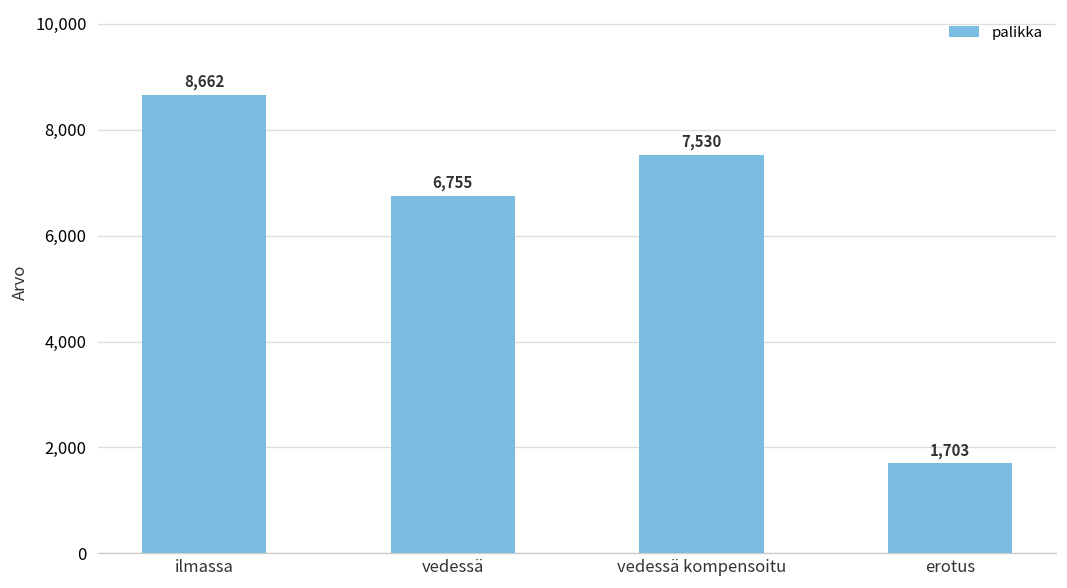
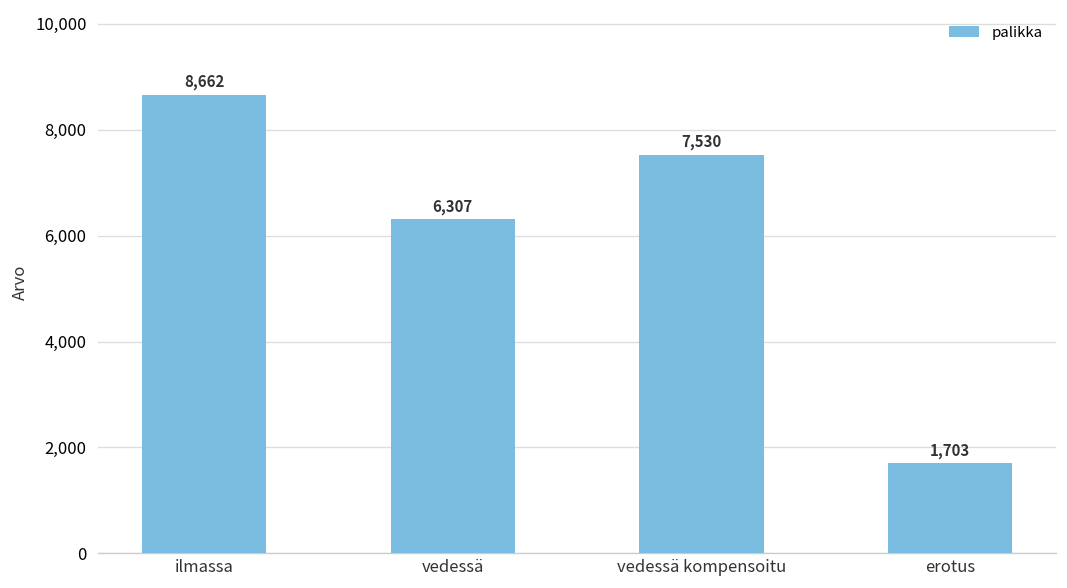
  {
    "ilmassa": "8,662",
-   "vedessä": "6,755",
+   "vedessä": "6,307",
    "vedessä kompensoitu": "7,530",
    "erotus": "1,703"
  }
